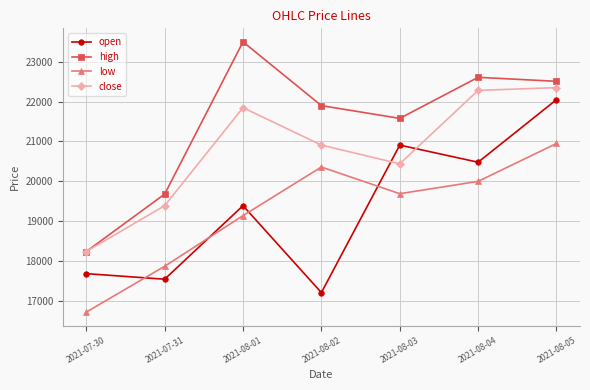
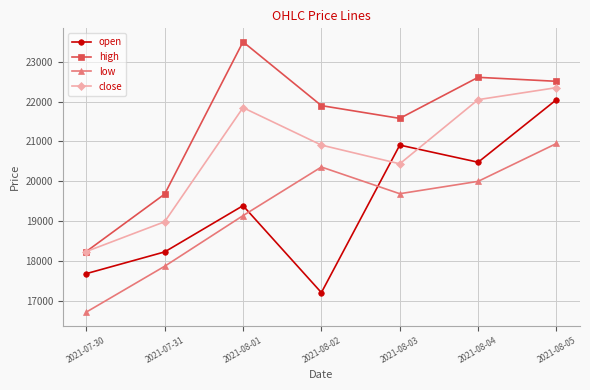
  {
    "open": {
      "2021-07-30": 17700,
-     "2021-07-31": 17500,
+     "2021-07-31": 18200,
      "2021-08-01": 19400,
      "2021-08-02": 17200,
      "2021-08-03": 20900,
      "2021-08-04": 20500,
      "2021-08-05": 22100
    },
    "close": {
-     "2021-07-31": 19400,
+     "2021-07-31": 19000,
      "2021-08-01": 21800,
      "2021-08-02": 20900,
      "2021-08-03": 20400,
-     "2021-08-04": 22300,
+     "2021-08-04": 22100,
      "2021-08-05": 22400
    }
  }
